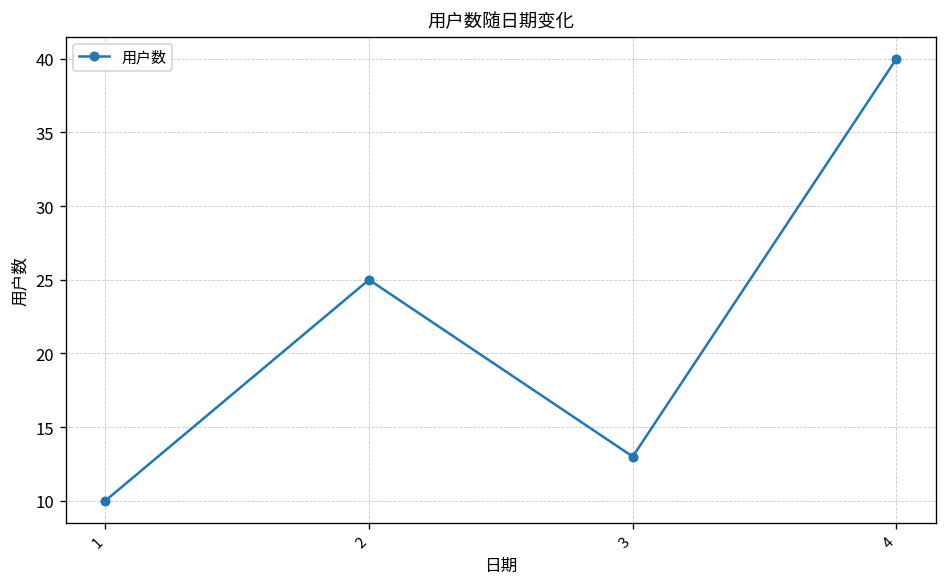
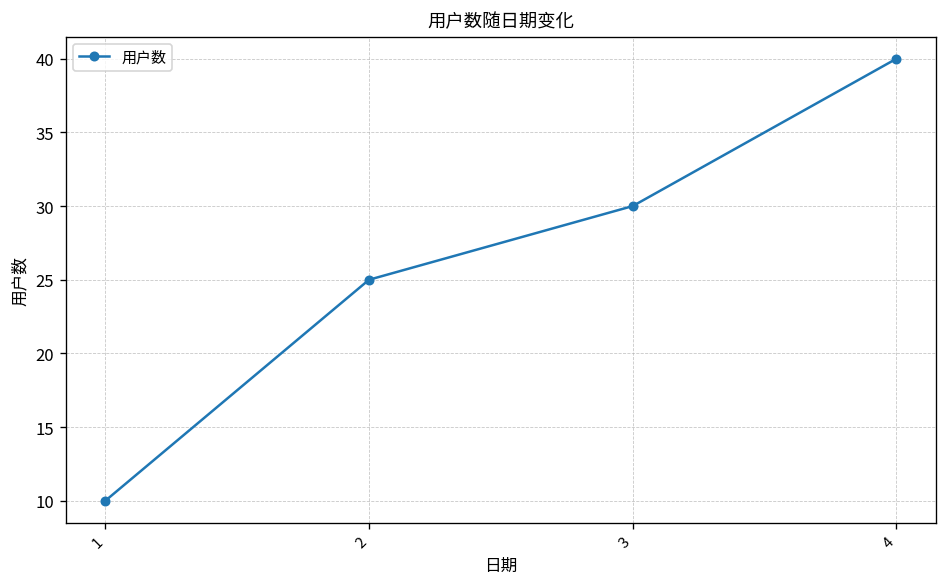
  {
    "1": 10,
    "2": 25,
-   "3": 13,
+   "3": 30,
    "4": 40
  }
